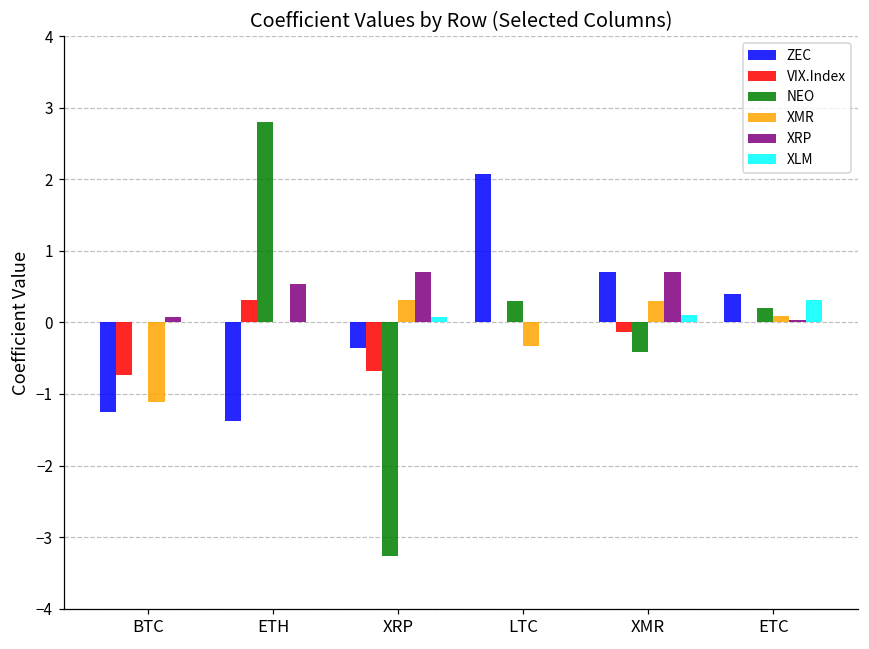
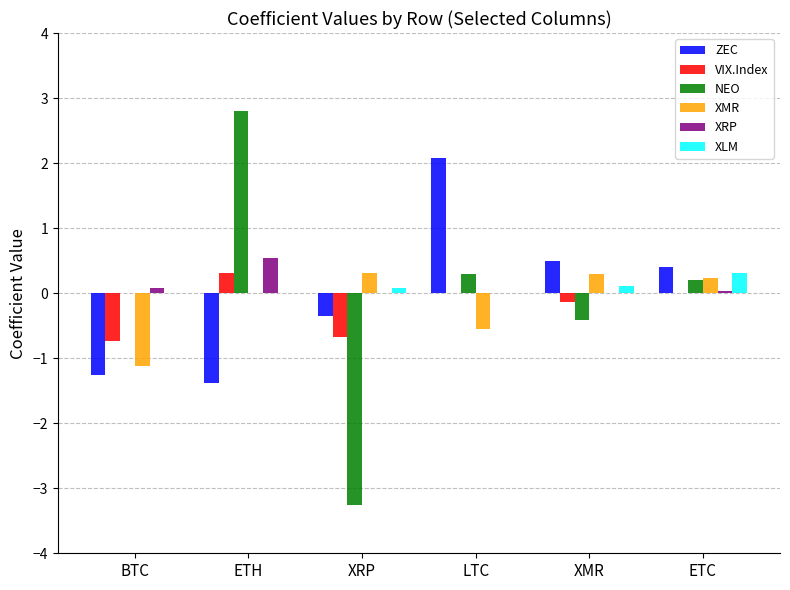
  {
    "ZEC": {
      "BTC": -1.3,
      "ETH": -1.4,
      "XRP": -0.4,
      "LTC": 2.1,
-     "XMR": 0.7,
+     "XMR": 0.5,
      "ETC": 0.4
    },
    "VIX.Index": {
      "BTC": -0.7,
      "ETH": 0.3,
      "XRP": -0.7,
      "LTC": 0.0,
      "XMR": -0.1,
      "ETC": 0.0
    },
    "NEO": {
      "BTC": 0.0,
      "ETH": 2.8,
      "XRP": -3.3,
      "LTC": 0.3,
      "XMR": -0.4,
      "ETC": 0.2
    },
    "XMR": {
      "BTC": -1.1,
      "ETH": 0.0,
      "XRP": 0.3,
-     "LTC": -0.3,
+     "LTC": -0.6,
      "XMR": 0.3,
-     "ETC": 0.1
+     "ETC": 0.2
    },
    "XRP": {
      "BTC": 0.1,
      "ETH": 0.5,
-     "XRP": 0.7,
+     "XRP": 0.0,
      "LTC": 0.0,
-     "XMR": 0.7
+     "XMR": 0.0
    },
    "XLM": {
      "BTC": 0.0,
      "ETH": 0.0,
      "XRP": 0.1,
      "LTC": 0.0,
      "XMR": 0.1,
      "ETC": 0.3
    }
  }
